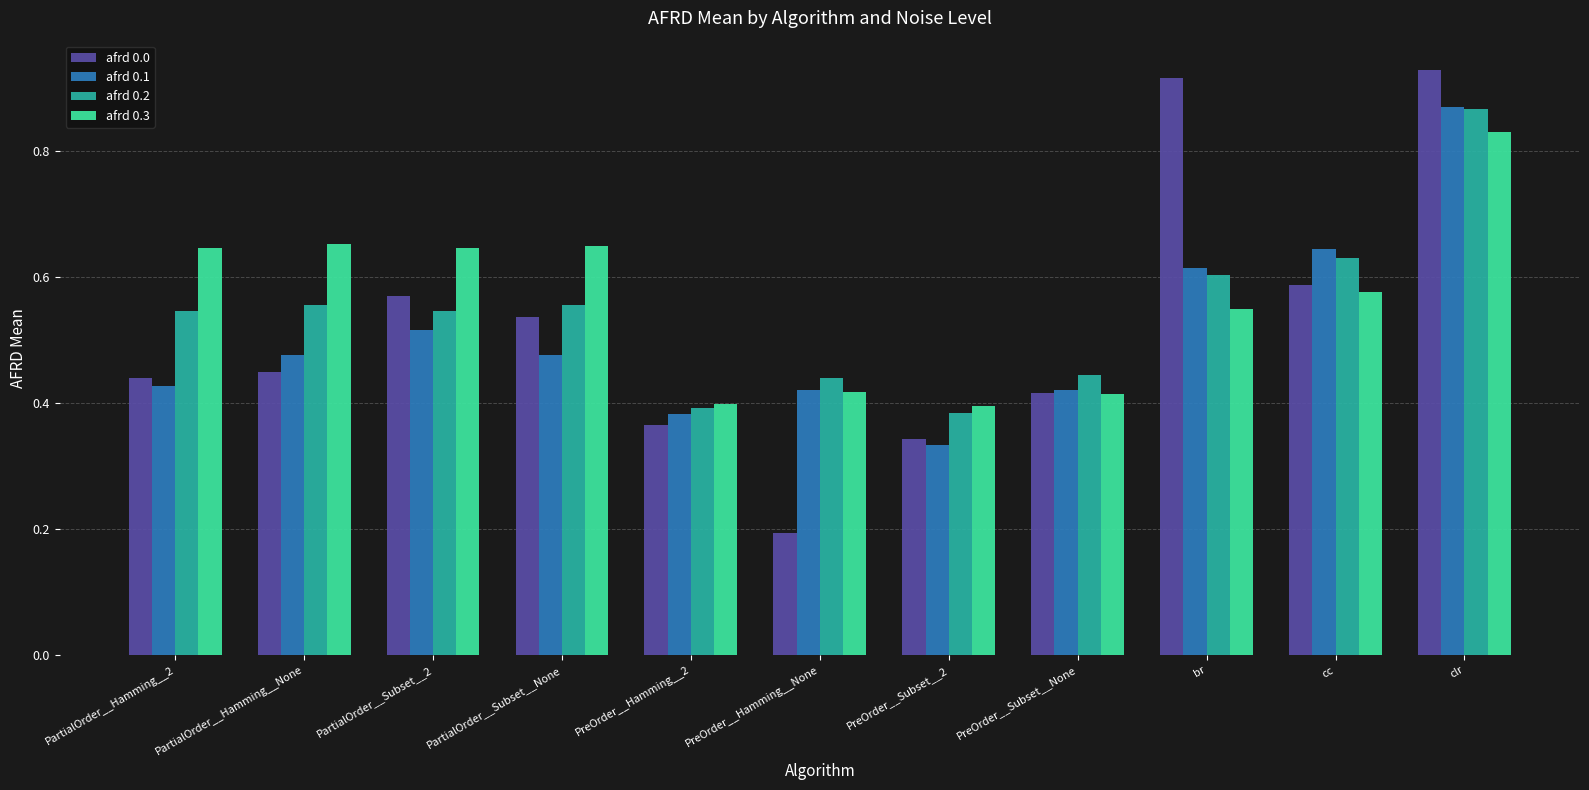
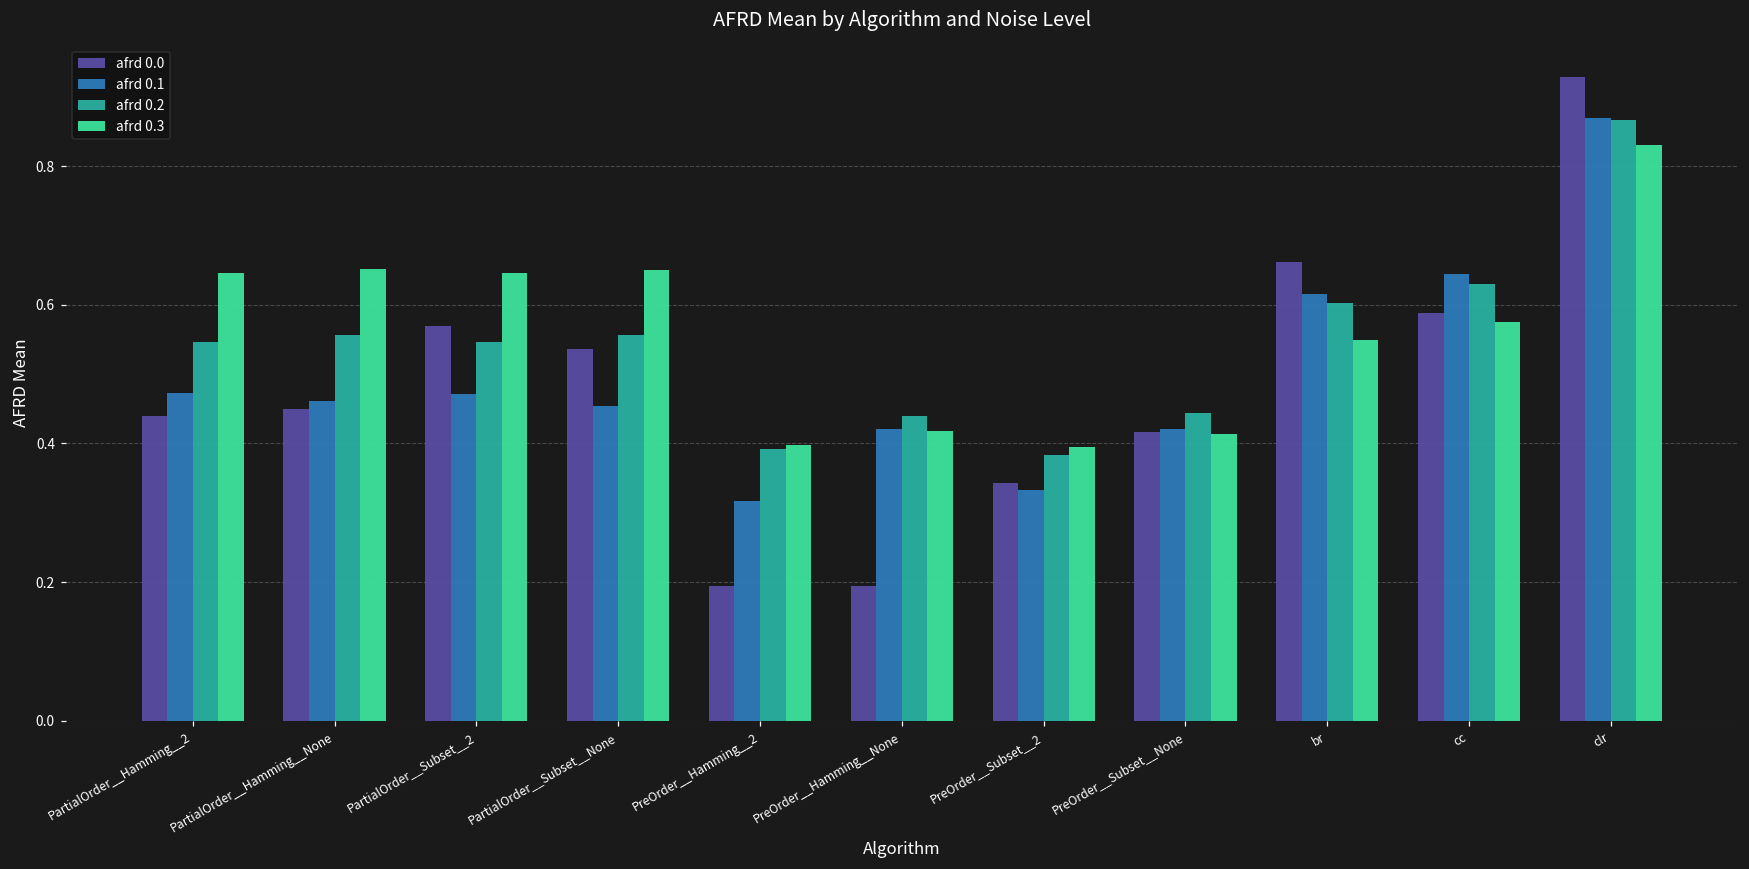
  {
    "afrd 0.0": {
      "PartialOrder__Hamming__2": 0.44,
      "PartialOrder__Hamming__None": 0.45,
      "PartialOrder__Subset__2": 0.57,
      "PartialOrder__Subset__None": 0.54,
-     "PreOrder__Hamming__2": 0.37,
+     "PreOrder__Hamming__2": 0.19,
      "PreOrder__Hamming__None": 0.19,
      "PreOrder__Subset__2": 0.34,
      "PreOrder__Subset__None": 0.42,
-     "br": 0.92,
+     "br": 0.66,
      "cc": 0.59,
      "clr": 0.93
    },
    "afrd 0.1": {
-     "PartialOrder__Hamming__2": 0.43,
-     "PartialOrder__Hamming__None": 0.48,
-     "PartialOrder__Subset__2": 0.52,
-     "PartialOrder__Subset__None": 0.48,
-     "PreOrder__Hamming__2": 0.38,
+     "PartialOrder__Hamming__2": 0.47,
+     "PartialOrder__Hamming__None": 0.46,
+     "PartialOrder__Subset__2": 0.47,
+     "PartialOrder__Subset__None": 0.45,
+     "PreOrder__Hamming__2": 0.32,
      "PreOrder__Hamming__None": 0.42,
      "PreOrder__Subset__2": 0.33,
      "PreOrder__Subset__None": 0.42,
      "br": 0.61,
      "cc": 0.64,
      "clr": 0.87
    }
  }
